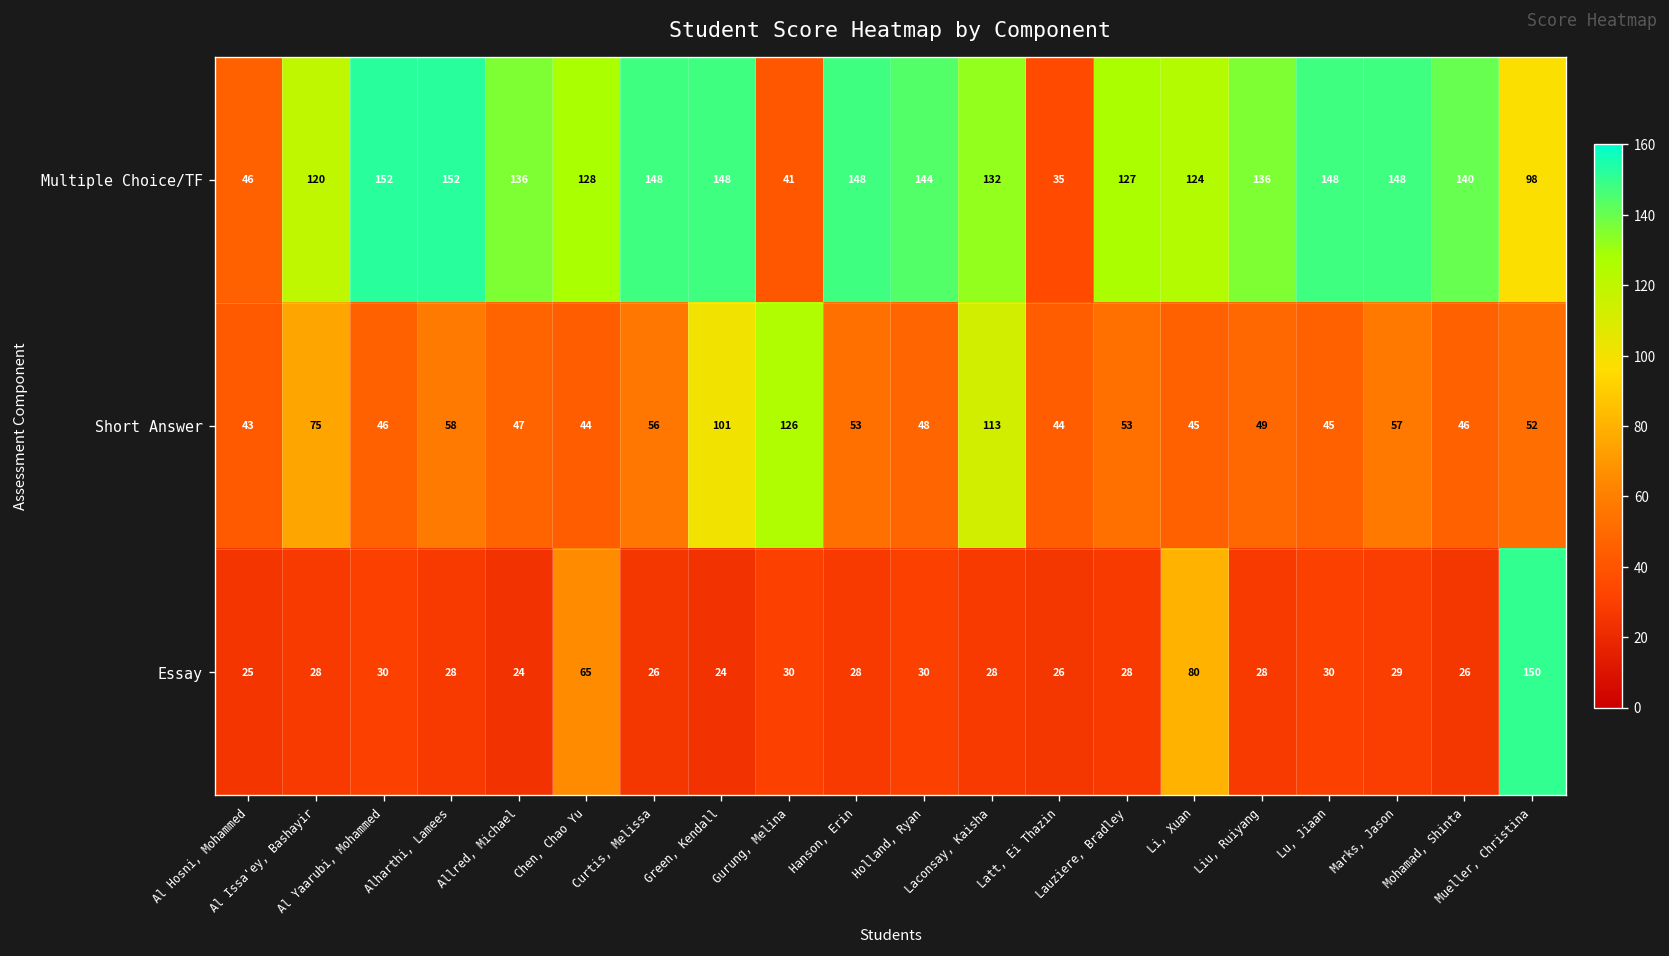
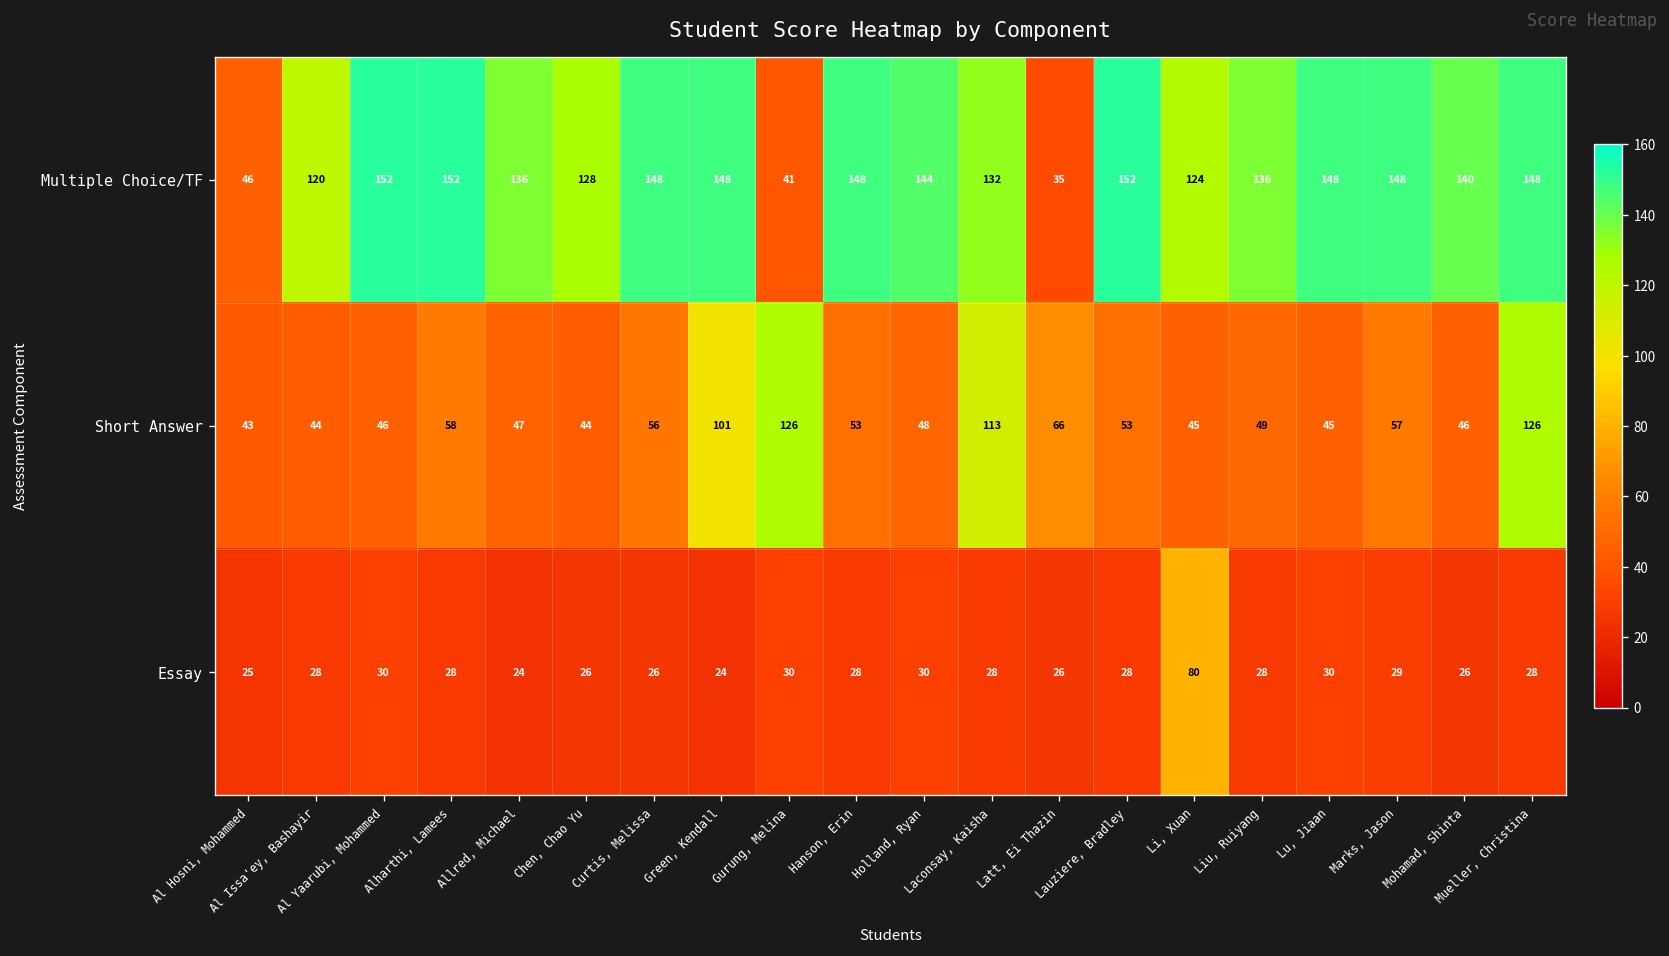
  {
    "Multiple Choice/TF": {
      "Al Hosni, Mohammed": 46,
      "Al Issa'ey, Bashayir": 120,
      "Al Yaarubi, Mohammed": 152,
      "Alharthi, Lamees": 152,
      "Allred, Michael": 136,
      "Chen, Chao Yu": 128,
      "Curtis, Melissa": 148,
      "Green, Kendall": 148,
      "Gurung, Melina": 41,
      "Hanson, Erin": 148,
      "Holland, Ryan": 144,
      "Laconsay, Kaisha": 132,
      "Latt, Ei Thazin": 35,
-     "Lauziere, Bradley": 127,
+     "Lauziere, Bradley": 152,
      "Li, Xuan": 124,
      "Liu, Ruiyang": 136,
      "Lu, Jiaan": 148,
      "Marks, Jason": 148,
      "Mohamad, Shinta": 140,
-     "Mueller, Christina": 98
+     "Mueller, Christina": 148
    },
    "Short Answer": {
      "Al Hosni, Mohammed": 43,
-     "Al Issa'ey, Bashayir": 75,
+     "Al Issa'ey, Bashayir": 44,
      "Al Yaarubi, Mohammed": 46,
      "Alharthi, Lamees": 58,
      "Allred, Michael": 47,
      "Chen, Chao Yu": 44,
      "Curtis, Melissa": 56,
      "Green, Kendall": 101,
      "Gurung, Melina": 126,
      "Hanson, Erin": 53,
      "Holland, Ryan": 48,
      "Laconsay, Kaisha": 113,
-     "Latt, Ei Thazin": 44,
+     "Latt, Ei Thazin": 66,
      "Lauziere, Bradley": 53,
      "Li, Xuan": 45,
      "Liu, Ruiyang": 49,
      "Lu, Jiaan": 45,
      "Marks, Jason": 57,
      "Mohamad, Shinta": 46,
-     "Mueller, Christina": 52
+     "Mueller, Christina": 126
    },
    "Essay": {
      "Al Hosni, Mohammed": 25,
      "Al Issa'ey, Bashayir": 28,
      "Al Yaarubi, Mohammed": 30,
      "Alharthi, Lamees": 28,
      "Allred, Michael": 24,
-     "Chen, Chao Yu": 65,
+     "Chen, Chao Yu": 26,
      "Curtis, Melissa": 26,
      "Green, Kendall": 24,
      "Gurung, Melina": 30,
      "Hanson, Erin": 28,
      "Holland, Ryan": 30,
      "Laconsay, Kaisha": 28,
      "Latt, Ei Thazin": 26,
      "Lauziere, Bradley": 28,
      "Li, Xuan": 80,
      "Liu, Ruiyang": 28,
      "Lu, Jiaan": 30,
      "Marks, Jason": 29,
      "Mohamad, Shinta": 26,
-     "Mueller, Christina": 150
+     "Mueller, Christina": 28
    }
  }
